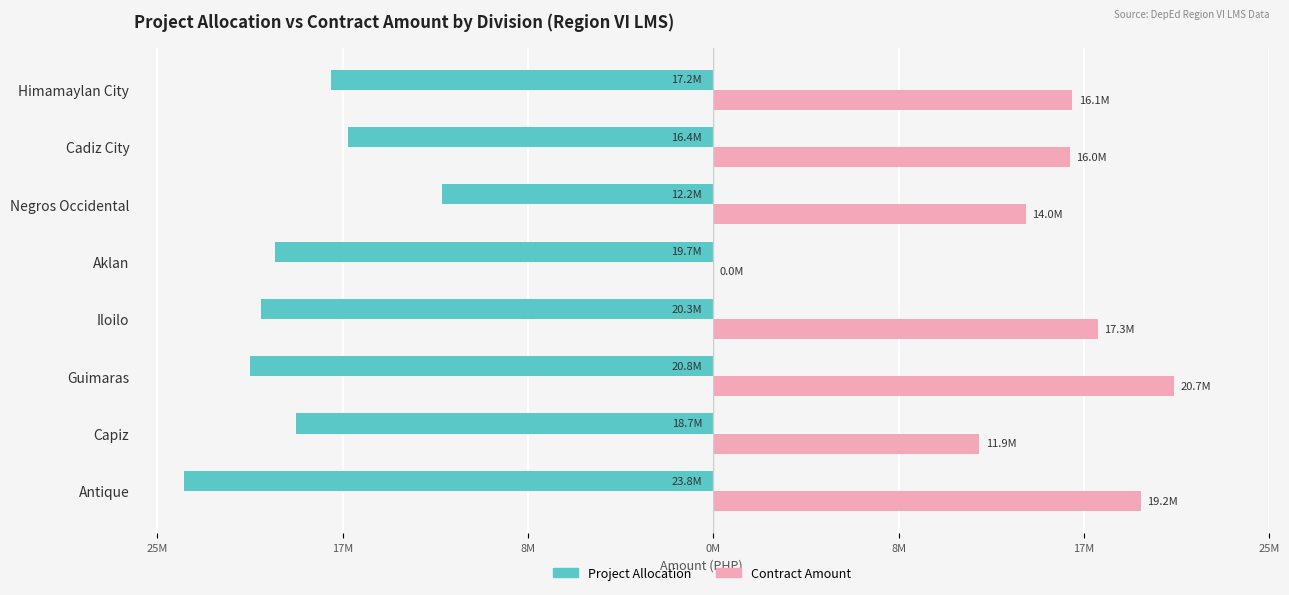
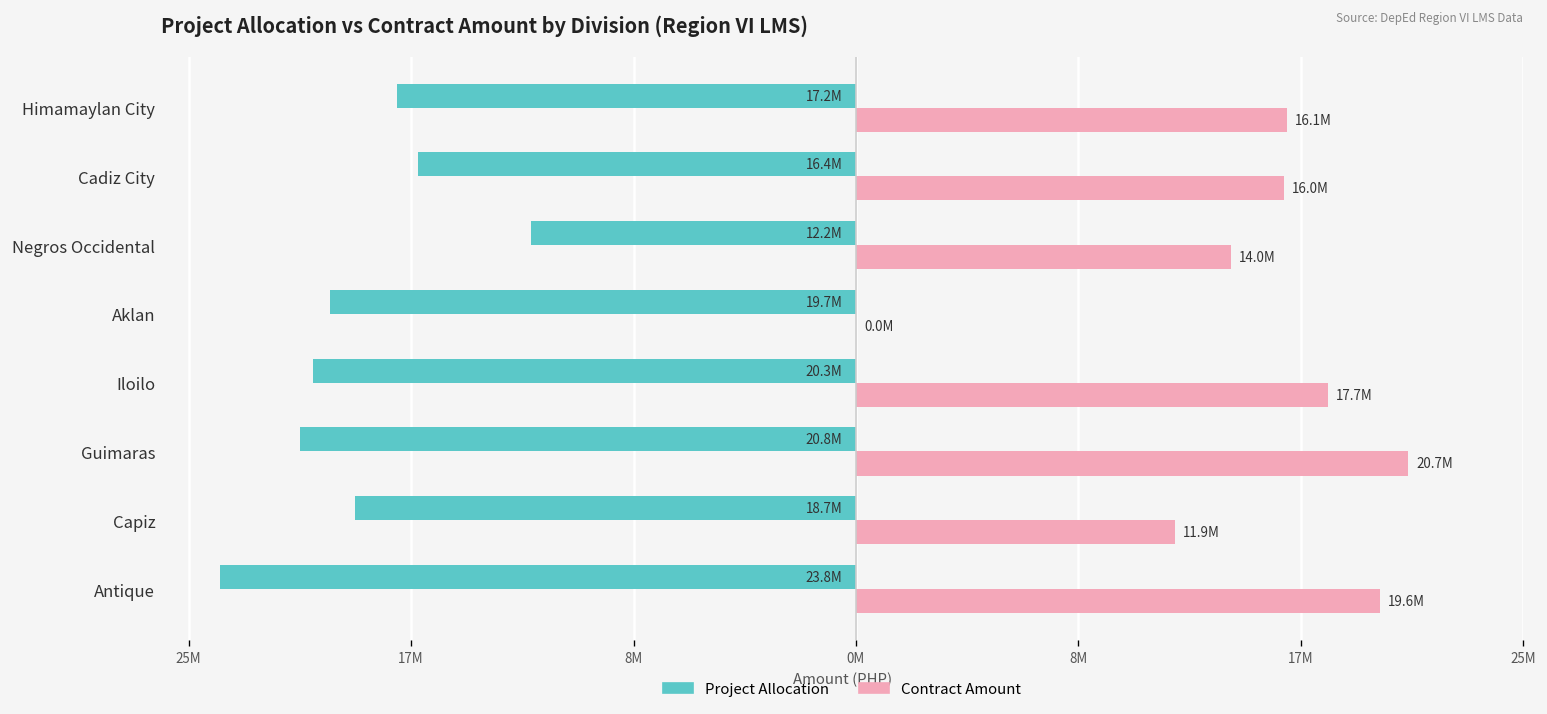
  {
    "Contract Amount": {
      "Himamaylan City": "16.1M",
      "Cadiz City": "16.0M",
      "Negros Occidental": "14.0M",
      "Aklan": "0.0M",
-     "Iloilo": "17.3M",
+     "Iloilo": "17.7M",
      "Guimaras": "20.7M",
      "Capiz": "11.9M",
-     "Antique": "19.2M"
+     "Antique": "19.6M"
    }
  }
